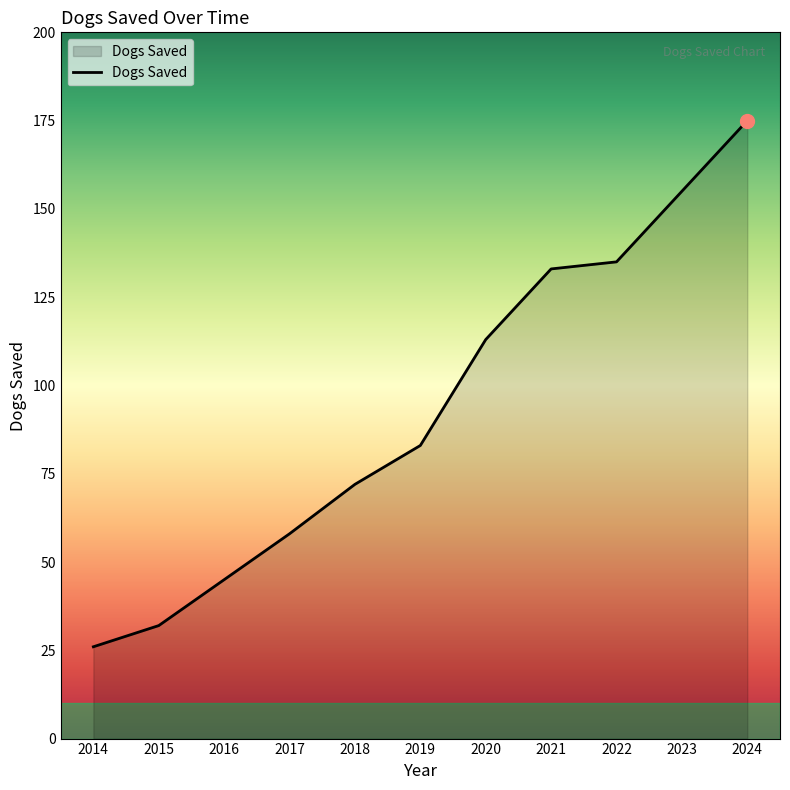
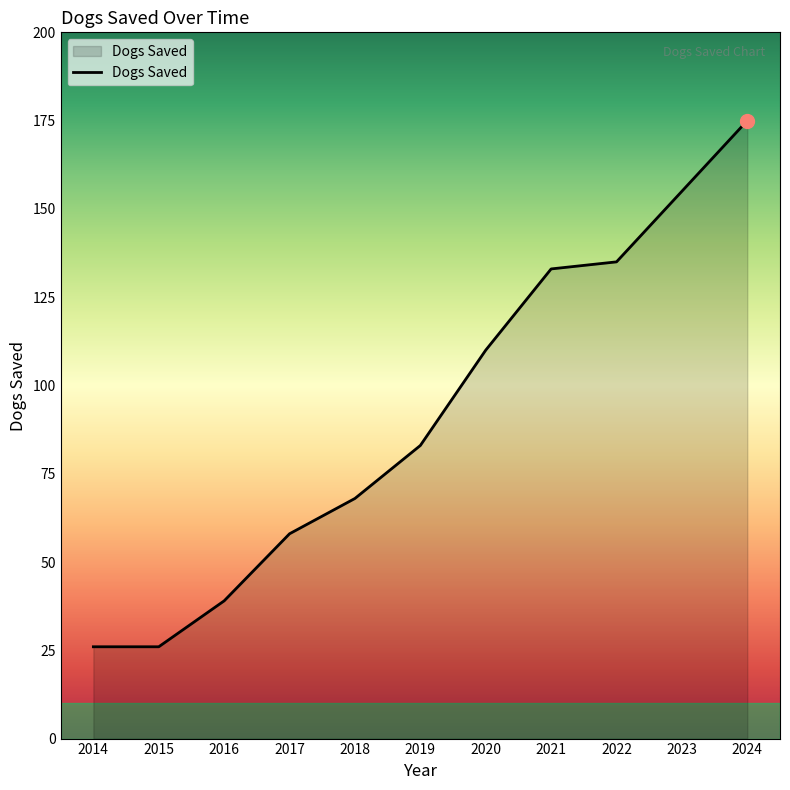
  {
    "Dogs Saved": {
      "2014": 26,
-     "2015": 32,
-     "2016": 45,
+     "2015": 26,
+     "2016": 39,
      "2017": 58,
-     "2018": 72,
+     "2018": 68,
      "2019": 83,
-     "2020": 113,
+     "2020": 110,
      "2021": 133,
      "2022": 135,
      "2023": 155
    }
  }
